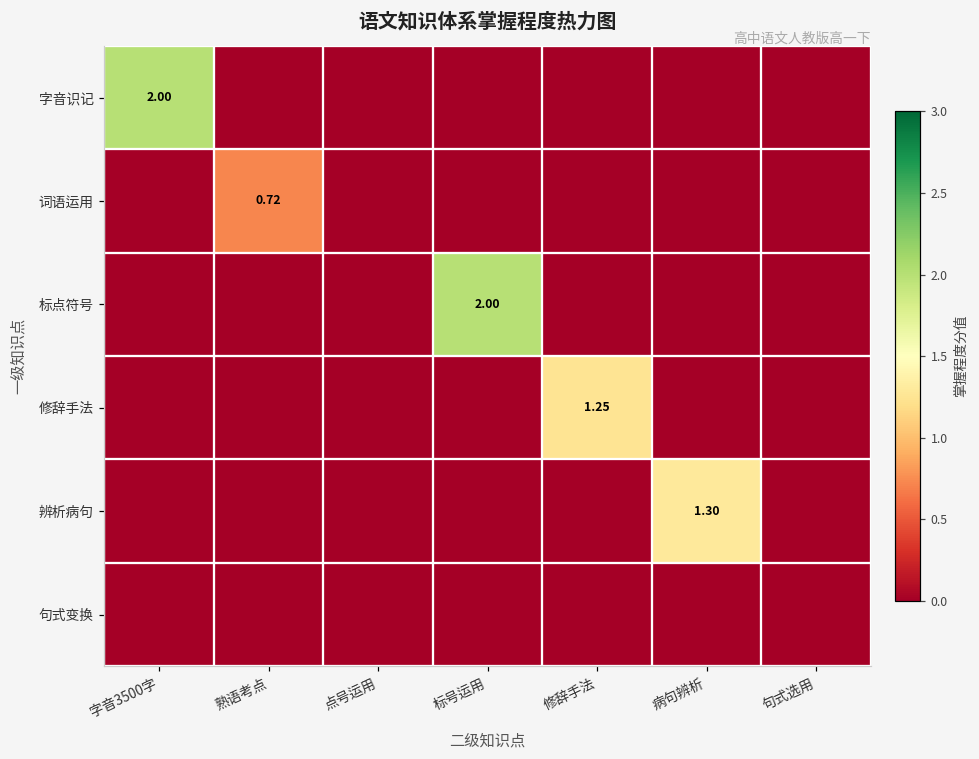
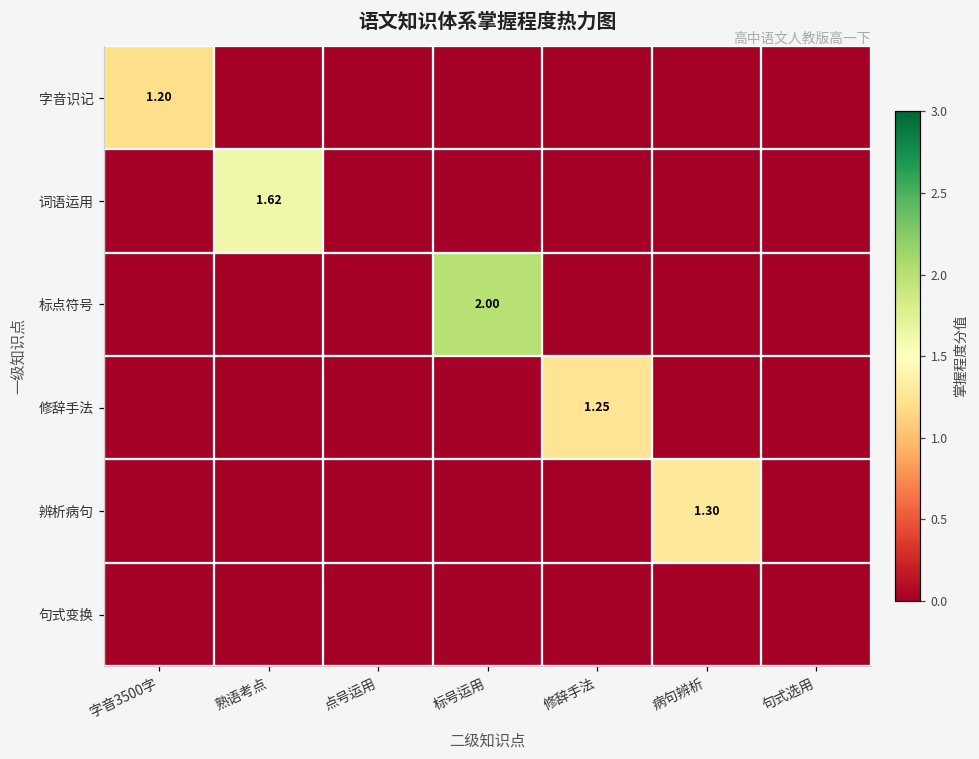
  {
    "字音识记": {
-     "字音3500字": 2.00
+     "字音3500字": 1.20
    },
    "词语运用": {
-     "熟语考点": 0.72
+     "熟语考点": 1.62
    },
    "标点符号": {
      "标号运用": 2.00
    },
    "修辞手法": {
      "修辞手法": 1.25
    },
    "辨析病句": {
      "病句辨析": 1.30
    }
  }
